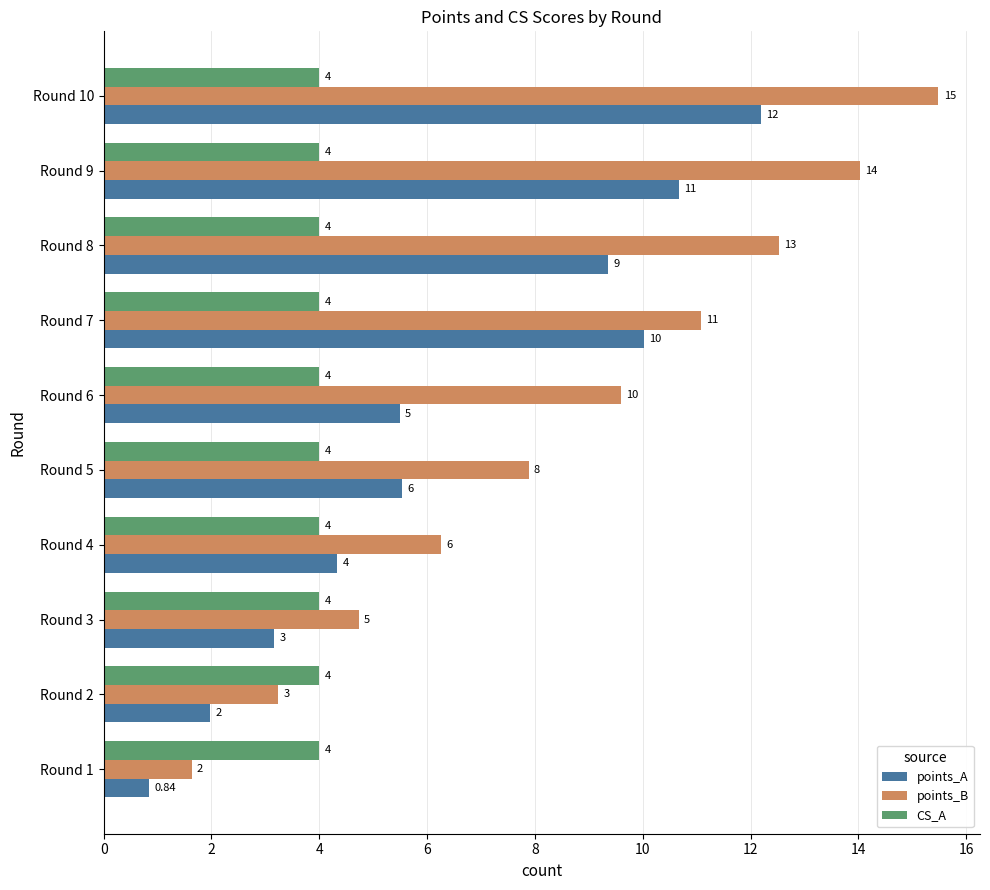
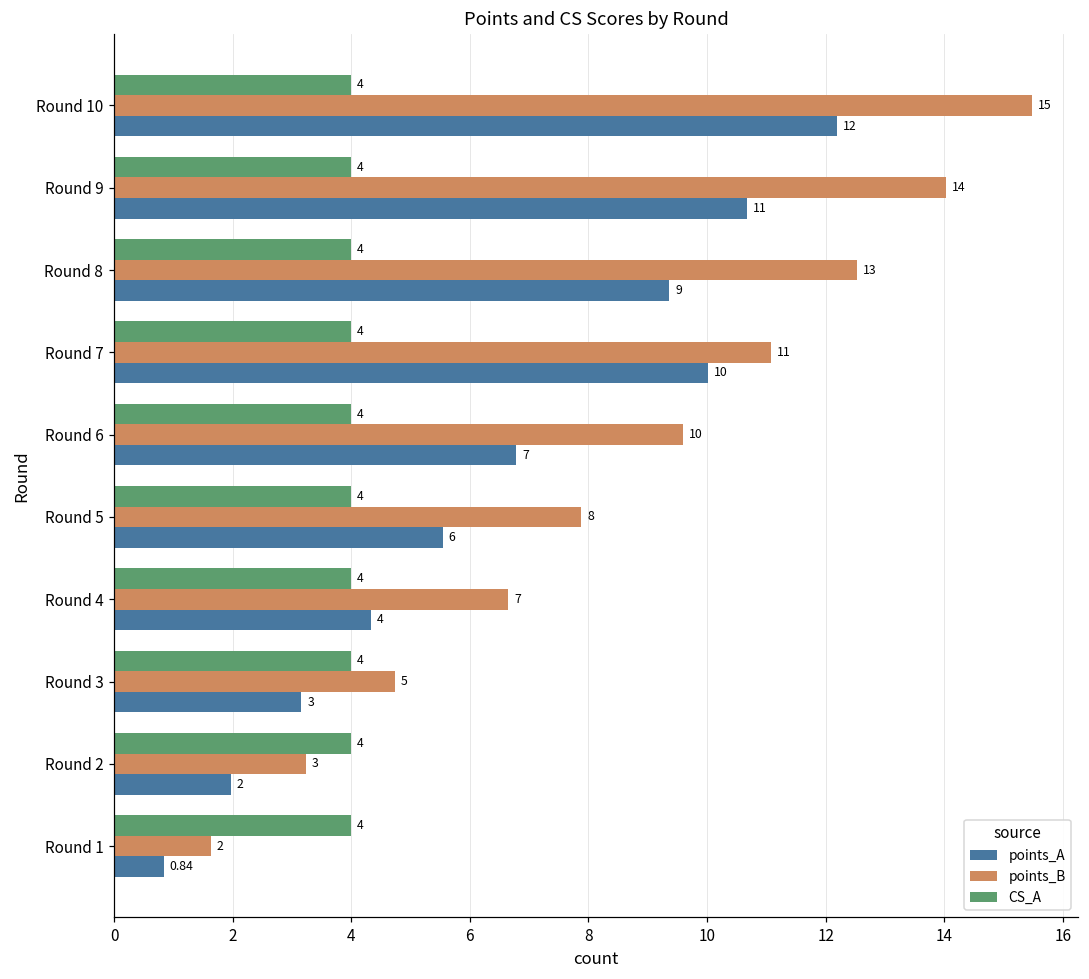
  {
    "points_A": {
      "Round 10": 12,
      "Round 9": 11,
      "Round 8": 9,
      "Round 7": 10,
-     "Round 6": 5,
+     "Round 6": 7,
      "Round 5": 6,
      "Round 4": 4,
      "Round 3": 3,
      "Round 2": 2,
      "Round 1": 0.84
    },
    "points_B": {
      "Round 10": 15,
      "Round 9": 14,
      "Round 8": 13,
      "Round 7": 11,
      "Round 6": 10,
      "Round 5": 8,
-     "Round 4": 6,
+     "Round 4": 7,
      "Round 3": 5,
      "Round 2": 3,
      "Round 1": 2
    },
    "CS_A": {
      "Round 10": 4,
      "Round 9": 4,
      "Round 8": 4,
      "Round 7": 4,
      "Round 6": 4,
      "Round 5": 4,
      "Round 4": 4,
      "Round 3": 4,
      "Round 2": 4,
      "Round 1": 4
    }
  }
